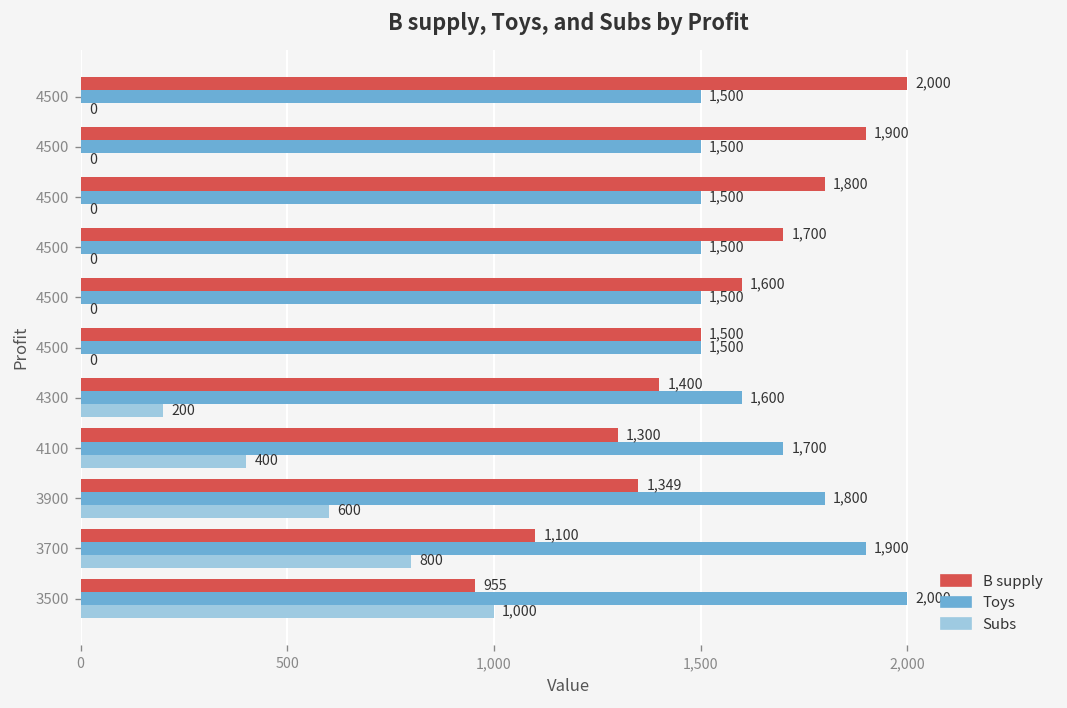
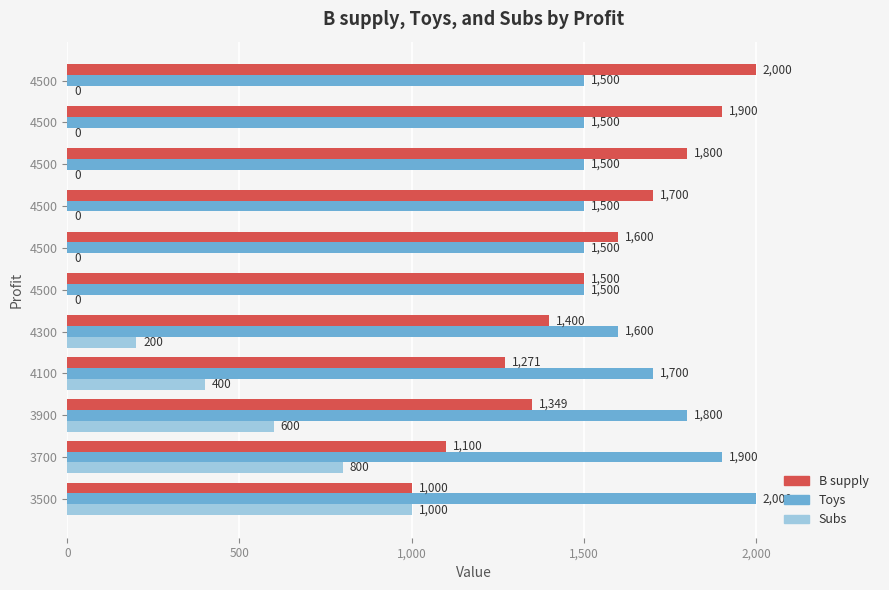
  {
    "B supply": {
      "4300": "1,400",
-     "4100": "1,300",
+     "4100": "1,271",
      "3900": "1,349",
      "3700": "1,100",
-     "3500": "955"
+     "3500": "1,000"
    }
  }
